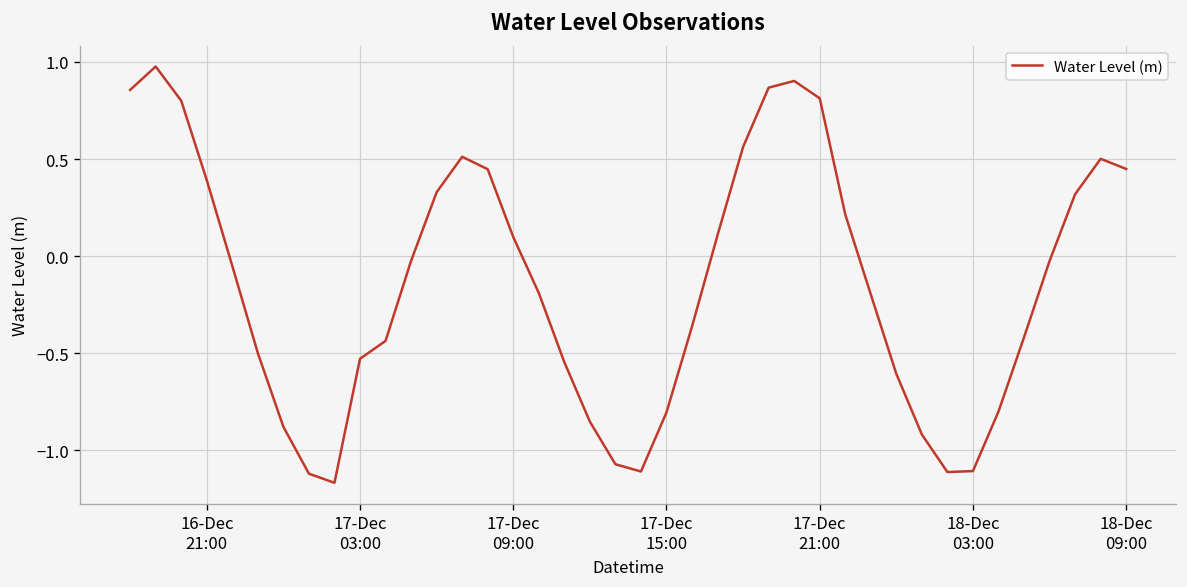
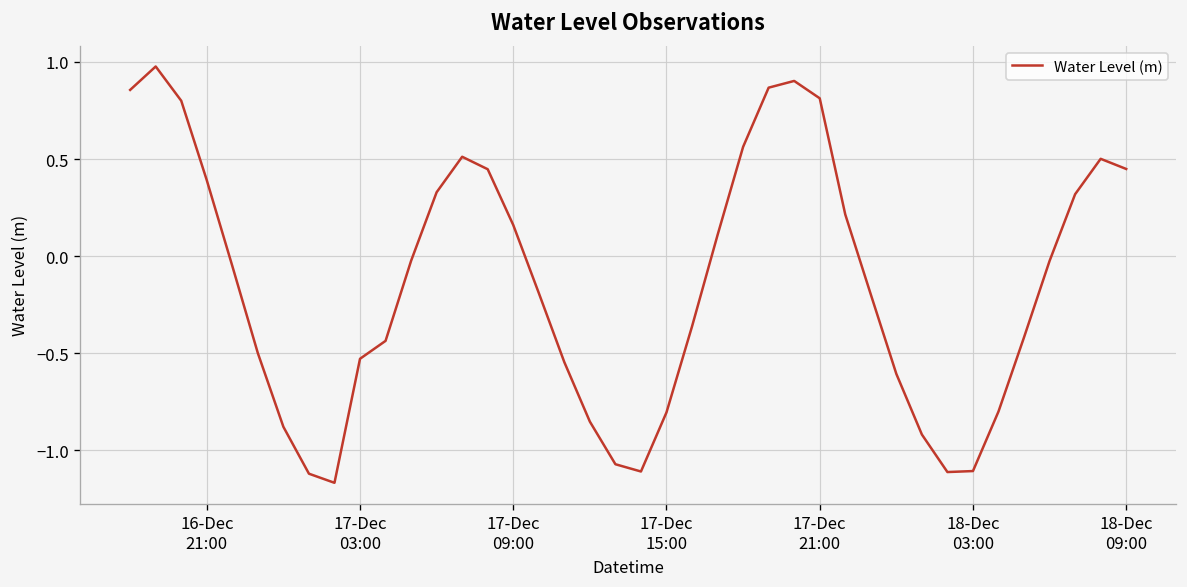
  {
    "16-Dec 21:00": 0.39,
    "17-Dec 03:00": -0.53,
-   "17-Dec 09:00": 0.10,
+   "17-Dec 09:00": 0.16,
    "17-Dec 15:00": -0.81,
    "17-Dec 21:00": 0.81,
    "18-Dec 03:00": -1.11,
    "18-Dec 09:00": 0.45
  }
